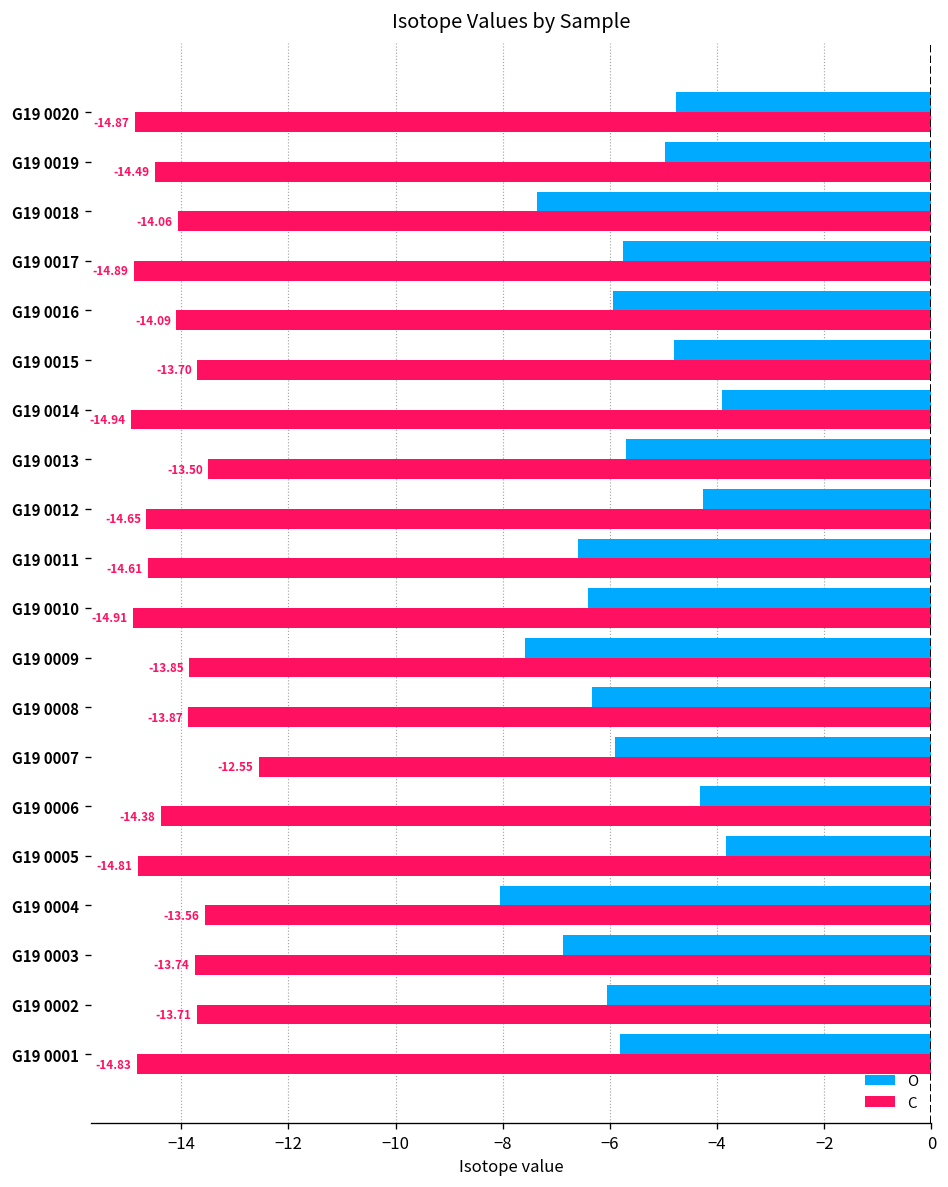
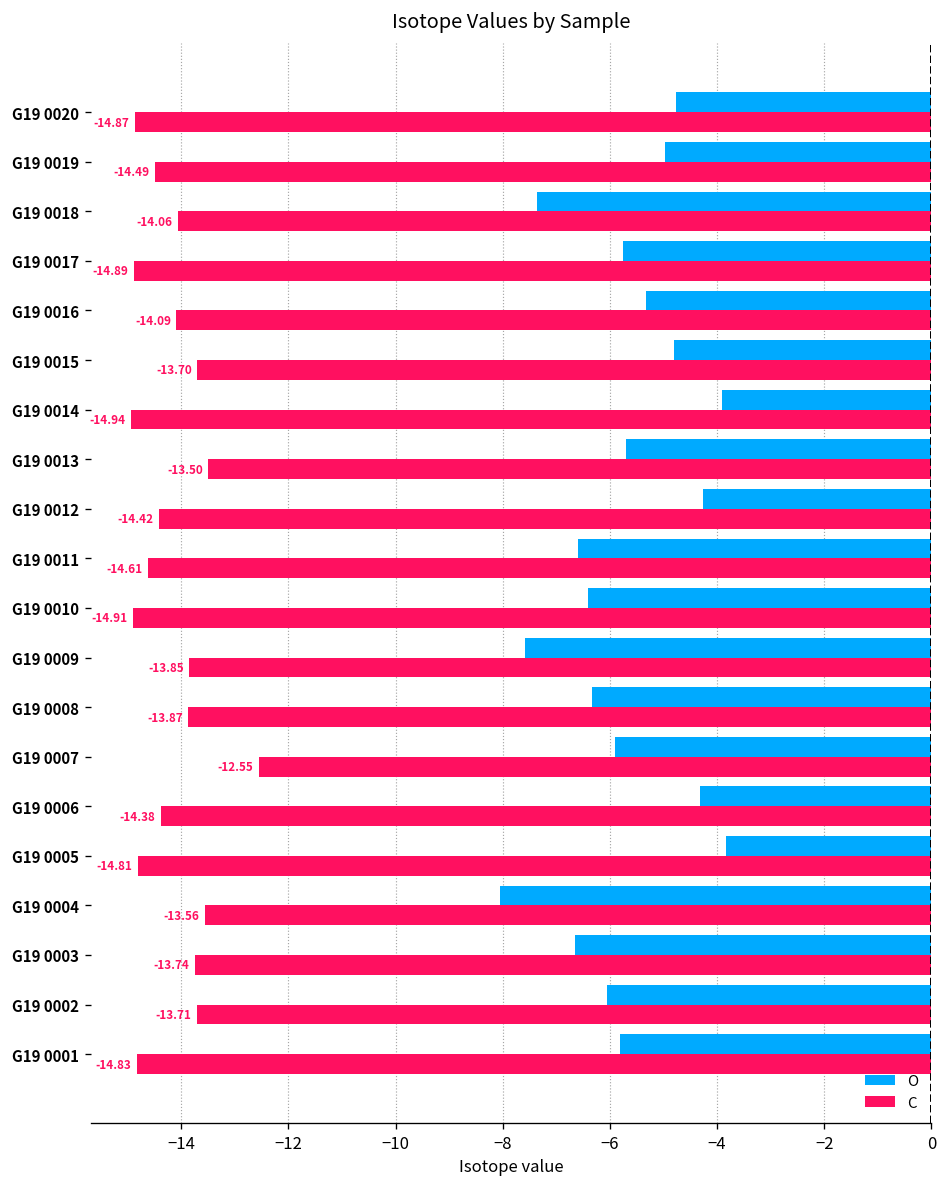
  {
    "O": {
      "G19 0020": -4.8,
      "G19 0019": -5.0,
      "G19 0018": -7.4,
      "G19 0017": -5.7,
-     "G19 0016": -5.9,
+     "G19 0016": -5.3,
      "G19 0015": -4.8,
      "G19 0014": -3.9,
      "G19 0013": -5.7,
      "G19 0012": -4.3,
      "G19 0011": -6.6,
      "G19 0010": -6.4,
      "G19 0009": -7.6,
      "G19 0008": -6.3,
      "G19 0007": -5.9,
      "G19 0006": -4.3,
      "G19 0005": -3.8,
      "G19 0004": -8.1,
-     "G19 0003": -6.9,
+     "G19 0003": -6.6,
      "G19 0002": -6.1,
      "G19 0001": -5.8
    },
    "C": {
      "G19 0020": -14.87,
      "G19 0019": -14.49,
      "G19 0018": -14.06,
      "G19 0017": -14.89,
      "G19 0016": -14.09,
      "G19 0015": -13.70,
      "G19 0014": -14.94,
      "G19 0013": -13.50,
-     "G19 0012": -14.65,
+     "G19 0012": -14.42,
      "G19 0011": -14.61,
      "G19 0010": -14.91,
      "G19 0009": -13.85,
      "G19 0008": -13.87,
      "G19 0007": -12.55,
      "G19 0006": -14.38,
      "G19 0005": -14.81,
      "G19 0004": -13.56,
      "G19 0003": -13.74,
      "G19 0002": -13.71,
      "G19 0001": -14.83
    }
  }
